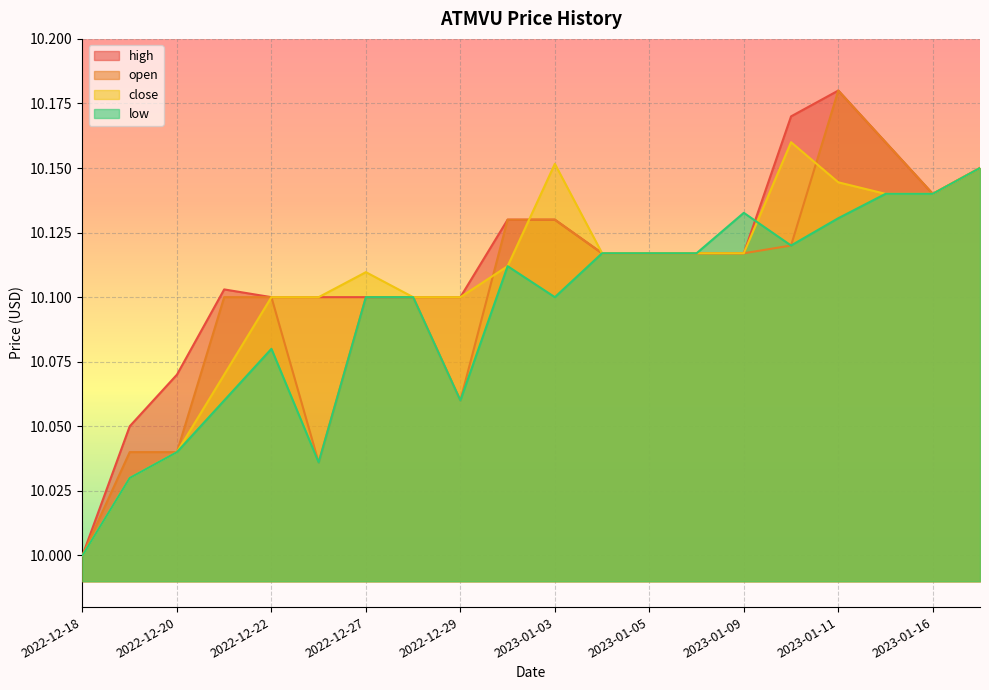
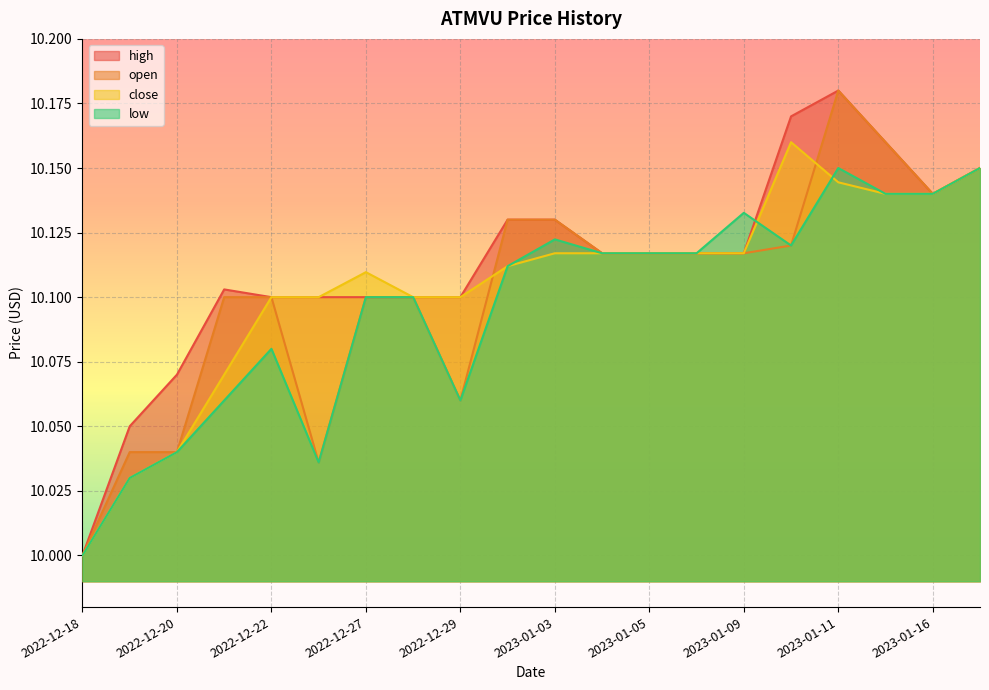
  {
    "close": {
      "2022-12-27": 10.110,
-     "2023-01-03": 10.152,
+     "2023-01-03": 10.117,
      "2023-01-11": 10.144
    },
    "low": {
      "2022-12-22": 10.080,
-     "2023-01-03": 10.100,
+     "2023-01-03": 10.122,
      "2023-01-09": 10.133,
-     "2023-01-11": 10.131
+     "2023-01-11": 10.150
    }
  }
